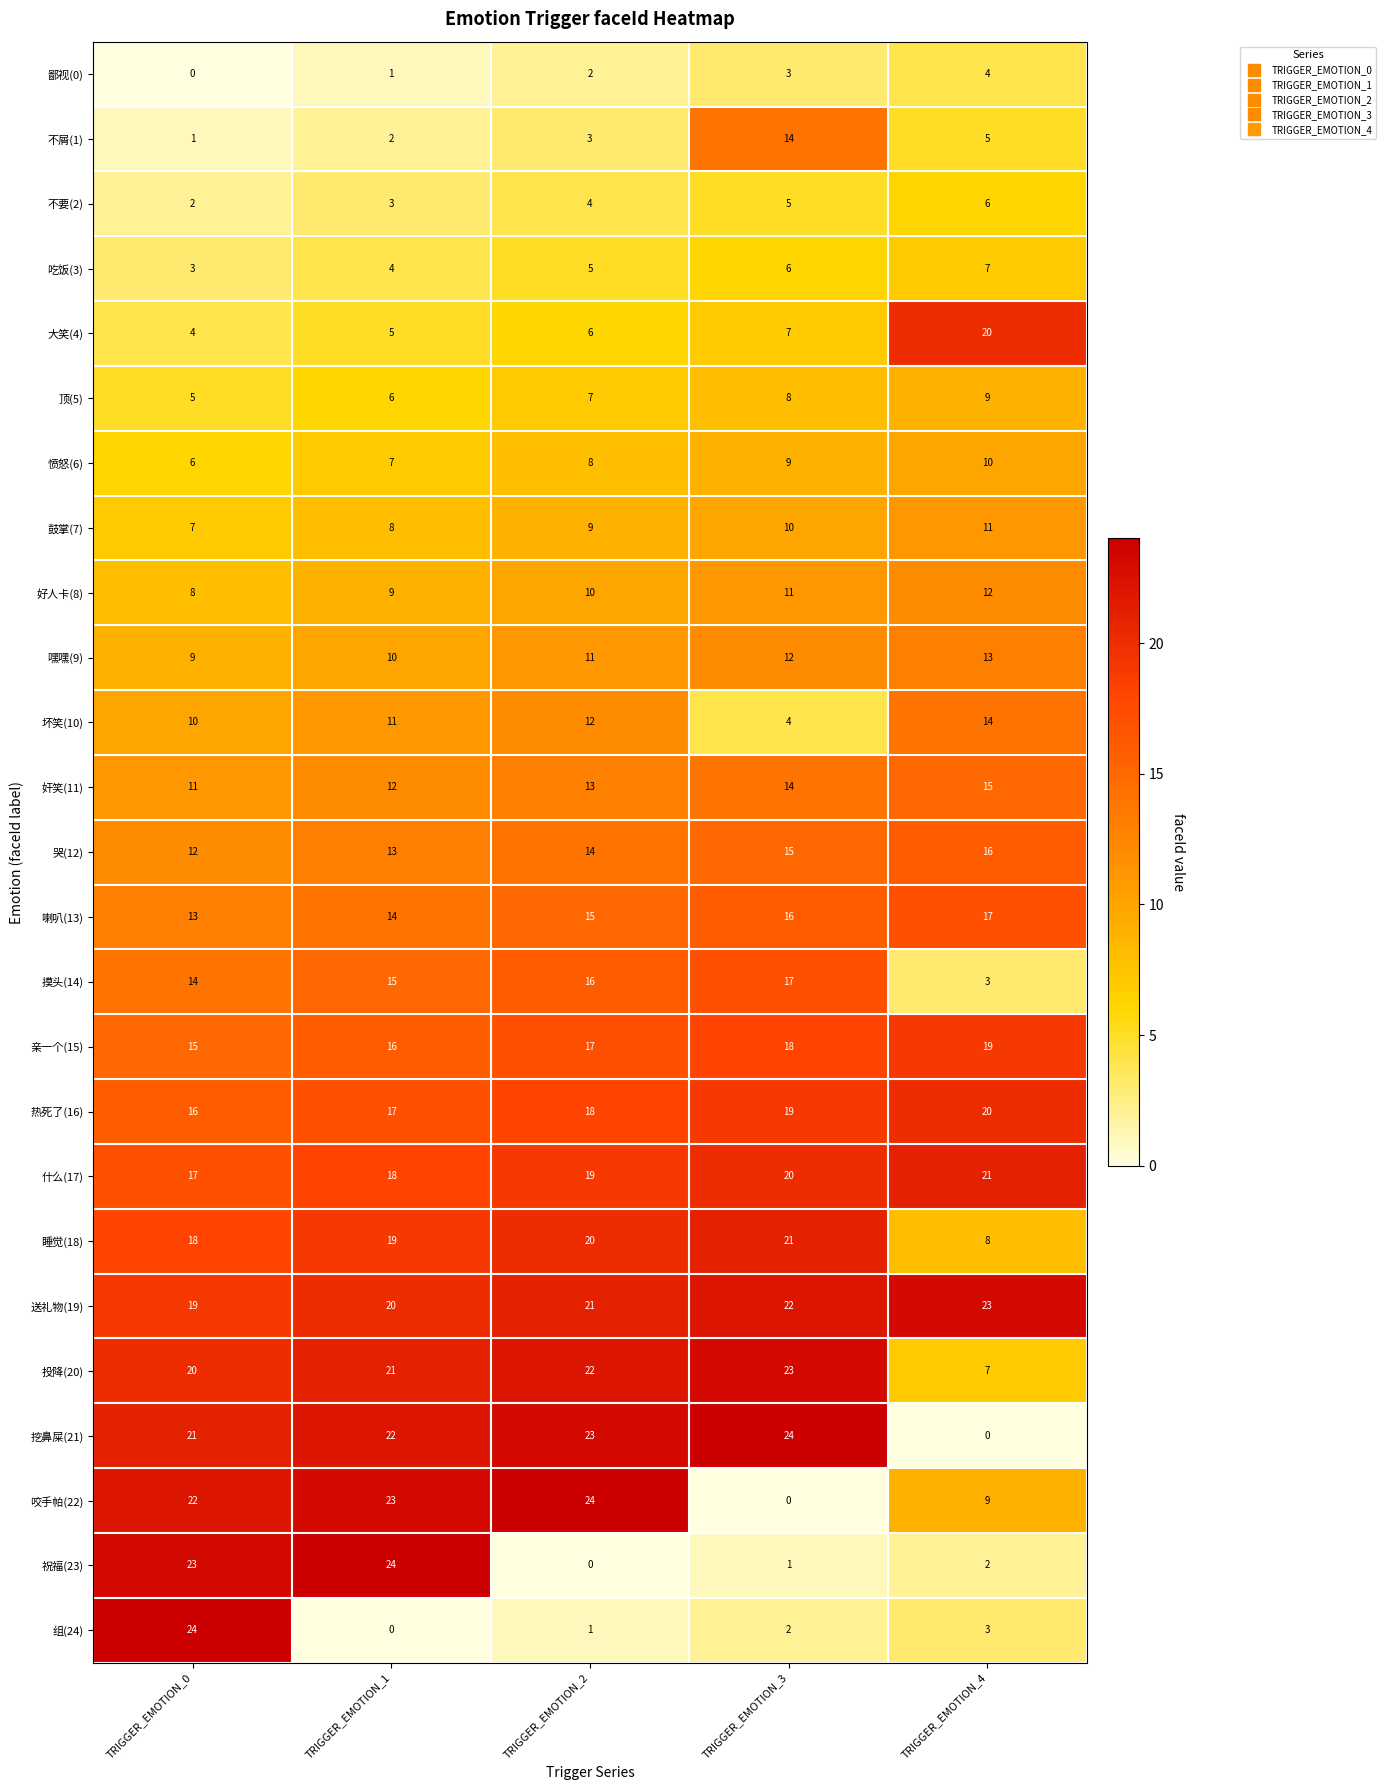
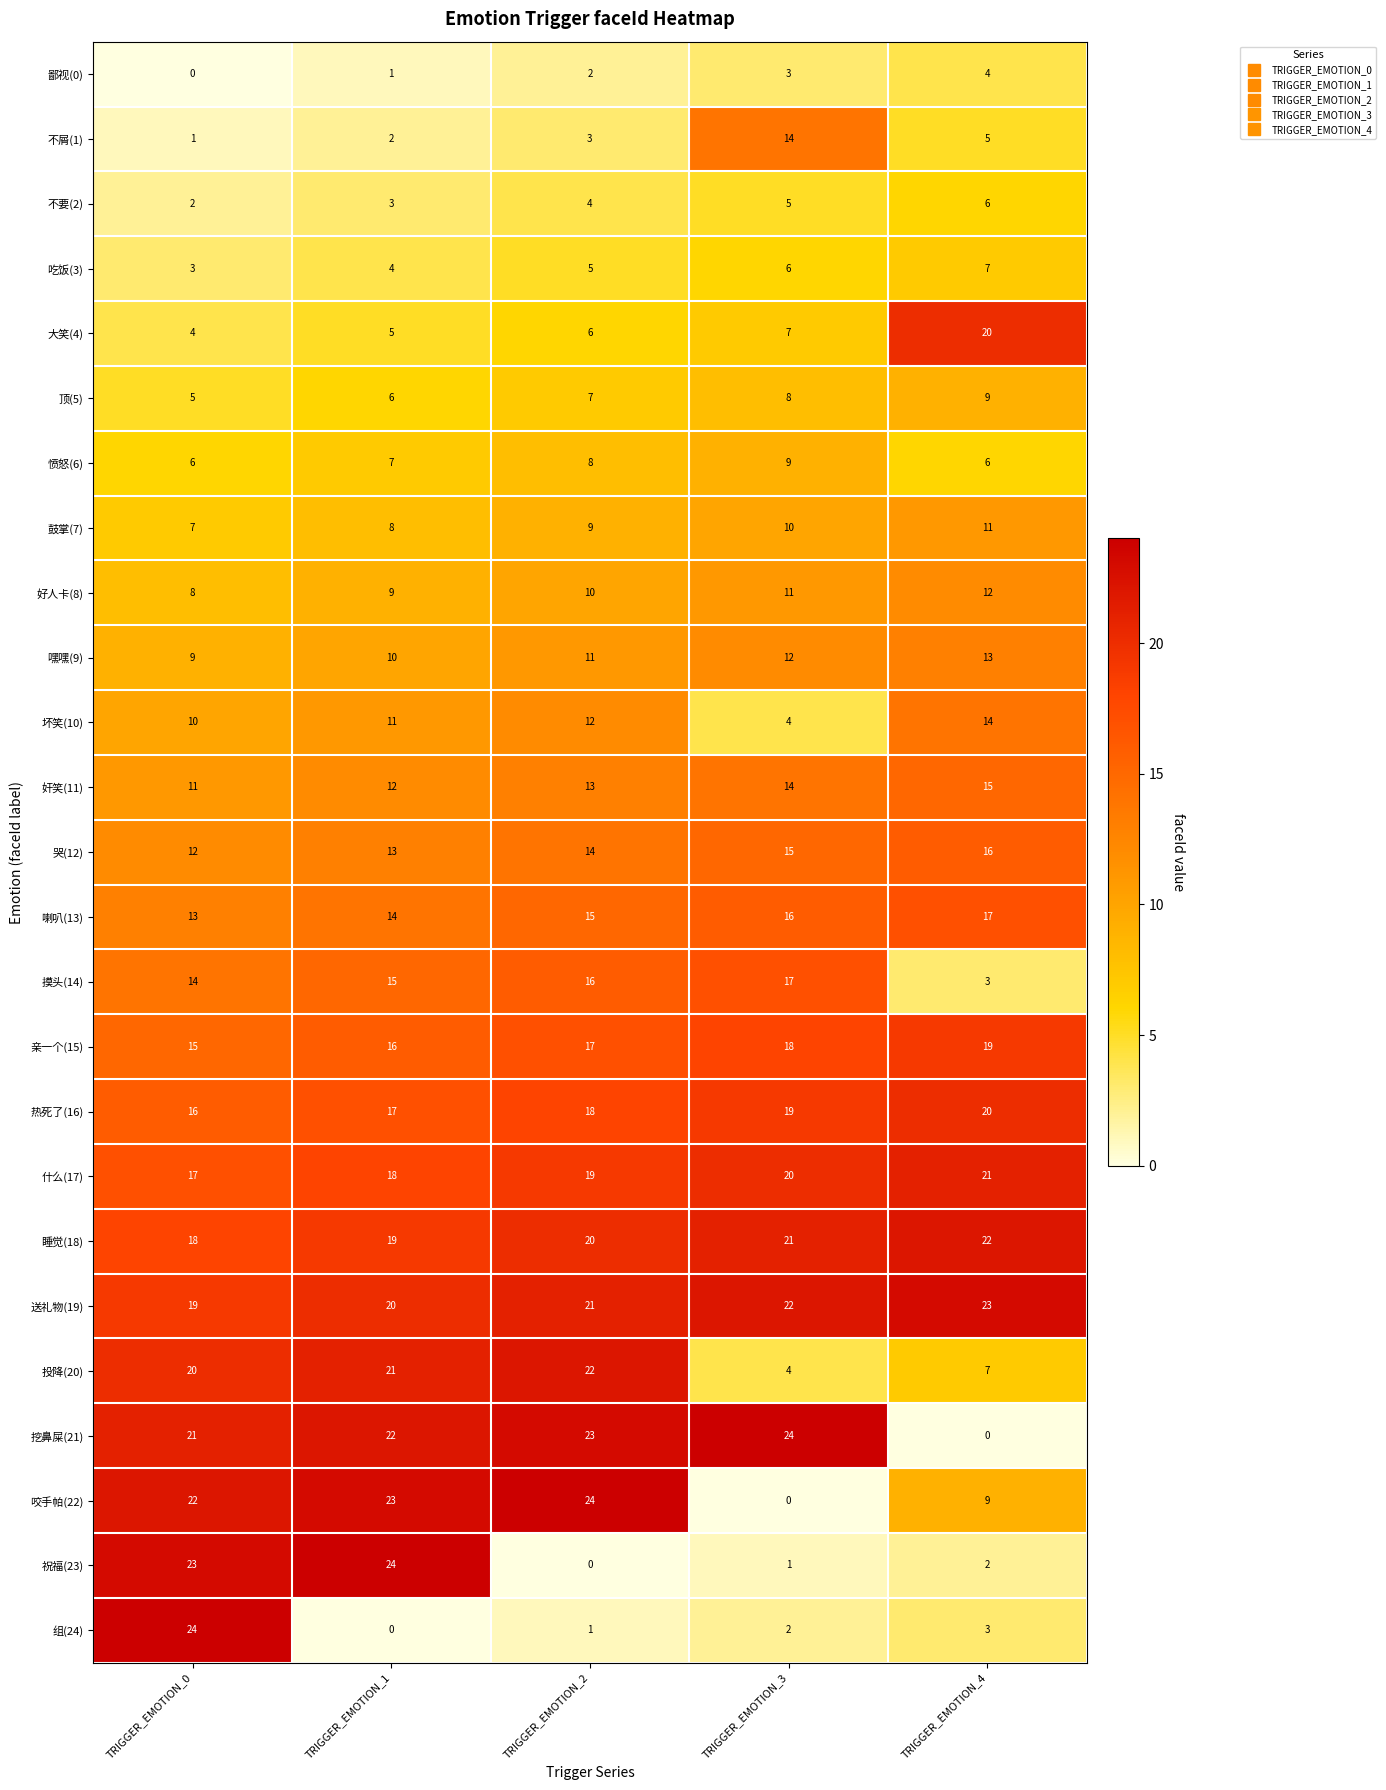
  {
    "鄙视(0)": {
      "TRIGGER_EMOTION_0": 0,
      "TRIGGER_EMOTION_1": 1,
      "TRIGGER_EMOTION_2": 2,
      "TRIGGER_EMOTION_3": 3,
      "TRIGGER_EMOTION_4": 4
    },
    "不屑(1)": {
      "TRIGGER_EMOTION_0": 1,
      "TRIGGER_EMOTION_1": 2,
      "TRIGGER_EMOTION_2": 3,
      "TRIGGER_EMOTION_3": 14,
      "TRIGGER_EMOTION_4": 5
    },
    "不要(2)": {
      "TRIGGER_EMOTION_0": 2,
      "TRIGGER_EMOTION_1": 3,
      "TRIGGER_EMOTION_2": 4,
      "TRIGGER_EMOTION_3": 5,
      "TRIGGER_EMOTION_4": 6
    },
    "吃饭(3)": {
      "TRIGGER_EMOTION_0": 3,
      "TRIGGER_EMOTION_1": 4,
      "TRIGGER_EMOTION_2": 5,
      "TRIGGER_EMOTION_3": 6,
      "TRIGGER_EMOTION_4": 7
    },
    "大笑(4)": {
      "TRIGGER_EMOTION_0": 4,
      "TRIGGER_EMOTION_1": 5,
      "TRIGGER_EMOTION_2": 6,
      "TRIGGER_EMOTION_3": 7,
      "TRIGGER_EMOTION_4": 20
    },
    "顶(5)": {
      "TRIGGER_EMOTION_0": 5,
      "TRIGGER_EMOTION_1": 6,
      "TRIGGER_EMOTION_2": 7,
      "TRIGGER_EMOTION_3": 8,
      "TRIGGER_EMOTION_4": 9
    },
    "愤怒(6)": {
      "TRIGGER_EMOTION_0": 6,
      "TRIGGER_EMOTION_1": 7,
      "TRIGGER_EMOTION_2": 8,
      "TRIGGER_EMOTION_3": 9,
-     "TRIGGER_EMOTION_4": 10
+     "TRIGGER_EMOTION_4": 6
    },
    "鼓掌(7)": {
      "TRIGGER_EMOTION_0": 7,
      "TRIGGER_EMOTION_1": 8,
      "TRIGGER_EMOTION_2": 9,
      "TRIGGER_EMOTION_3": 10,
      "TRIGGER_EMOTION_4": 11
    },
    "好人卡(8)": {
      "TRIGGER_EMOTION_0": 8,
      "TRIGGER_EMOTION_1": 9,
      "TRIGGER_EMOTION_2": 10,
      "TRIGGER_EMOTION_3": 11,
      "TRIGGER_EMOTION_4": 12
    },
    "嘿嘿(9)": {
      "TRIGGER_EMOTION_0": 9,
      "TRIGGER_EMOTION_1": 10,
      "TRIGGER_EMOTION_2": 11,
      "TRIGGER_EMOTION_3": 12,
      "TRIGGER_EMOTION_4": 13
    },
    "坏笑(10)": {
      "TRIGGER_EMOTION_0": 10,
      "TRIGGER_EMOTION_1": 11,
      "TRIGGER_EMOTION_2": 12,
      "TRIGGER_EMOTION_3": 4,
      "TRIGGER_EMOTION_4": 14
    },
    "奸笑(11)": {
      "TRIGGER_EMOTION_0": 11,
      "TRIGGER_EMOTION_1": 12,
      "TRIGGER_EMOTION_2": 13,
      "TRIGGER_EMOTION_3": 14,
      "TRIGGER_EMOTION_4": 15
    },
    "哭(12)": {
      "TRIGGER_EMOTION_0": 12,
      "TRIGGER_EMOTION_1": 13,
      "TRIGGER_EMOTION_2": 14,
      "TRIGGER_EMOTION_3": 15,
      "TRIGGER_EMOTION_4": 16
    },
    "喇叭(13)": {
      "TRIGGER_EMOTION_0": 13,
      "TRIGGER_EMOTION_1": 14,
      "TRIGGER_EMOTION_2": 15,
      "TRIGGER_EMOTION_3": 16,
      "TRIGGER_EMOTION_4": 17
    },
    "摸头(14)": {
      "TRIGGER_EMOTION_0": 14,
      "TRIGGER_EMOTION_1": 15,
      "TRIGGER_EMOTION_2": 16,
      "TRIGGER_EMOTION_3": 17,
      "TRIGGER_EMOTION_4": 3
    },
    "亲一个(15)": {
      "TRIGGER_EMOTION_0": 15,
      "TRIGGER_EMOTION_1": 16,
      "TRIGGER_EMOTION_2": 17,
      "TRIGGER_EMOTION_3": 18,
      "TRIGGER_EMOTION_4": 19
    },
    "热死了(16)": {
      "TRIGGER_EMOTION_0": 16,
      "TRIGGER_EMOTION_1": 17,
      "TRIGGER_EMOTION_2": 18,
      "TRIGGER_EMOTION_3": 19,
      "TRIGGER_EMOTION_4": 20
    },
    "什么(17)": {
      "TRIGGER_EMOTION_0": 17,
      "TRIGGER_EMOTION_1": 18,
      "TRIGGER_EMOTION_2": 19,
      "TRIGGER_EMOTION_3": 20,
      "TRIGGER_EMOTION_4": 21
    },
    "睡觉(18)": {
      "TRIGGER_EMOTION_0": 18,
      "TRIGGER_EMOTION_1": 19,
      "TRIGGER_EMOTION_2": 20,
      "TRIGGER_EMOTION_3": 21,
-     "TRIGGER_EMOTION_4": 8
+     "TRIGGER_EMOTION_4": 22
    },
    "送礼物(19)": {
      "TRIGGER_EMOTION_0": 19,
      "TRIGGER_EMOTION_1": 20,
      "TRIGGER_EMOTION_2": 21,
      "TRIGGER_EMOTION_3": 22,
      "TRIGGER_EMOTION_4": 23
    },
    "投降(20)": {
      "TRIGGER_EMOTION_0": 20,
      "TRIGGER_EMOTION_1": 21,
      "TRIGGER_EMOTION_2": 22,
-     "TRIGGER_EMOTION_3": 23,
+     "TRIGGER_EMOTION_3": 4,
      "TRIGGER_EMOTION_4": 7
    },
    "挖鼻屎(21)": {
      "TRIGGER_EMOTION_0": 21,
      "TRIGGER_EMOTION_1": 22,
      "TRIGGER_EMOTION_2": 23,
      "TRIGGER_EMOTION_3": 24,
      "TRIGGER_EMOTION_4": 0
    },
    "咬手帕(22)": {
      "TRIGGER_EMOTION_0": 22,
      "TRIGGER_EMOTION_1": 23,
      "TRIGGER_EMOTION_2": 24,
      "TRIGGER_EMOTION_3": 0,
      "TRIGGER_EMOTION_4": 9
    },
    "祝福(23)": {
      "TRIGGER_EMOTION_0": 23,
      "TRIGGER_EMOTION_1": 24,
      "TRIGGER_EMOTION_2": 0,
      "TRIGGER_EMOTION_3": 1,
      "TRIGGER_EMOTION_4": 2
    },
    "组(24)": {
      "TRIGGER_EMOTION_0": 24,
      "TRIGGER_EMOTION_1": 0,
      "TRIGGER_EMOTION_2": 1,
      "TRIGGER_EMOTION_3": 2,
      "TRIGGER_EMOTION_4": 3
    }
  }
